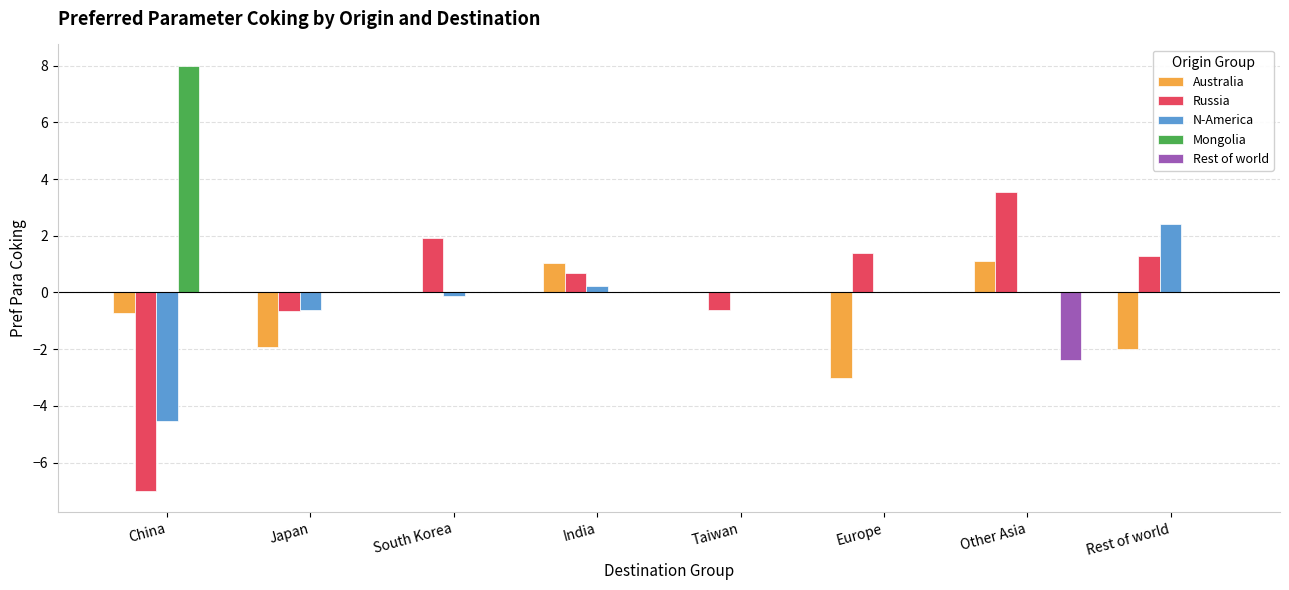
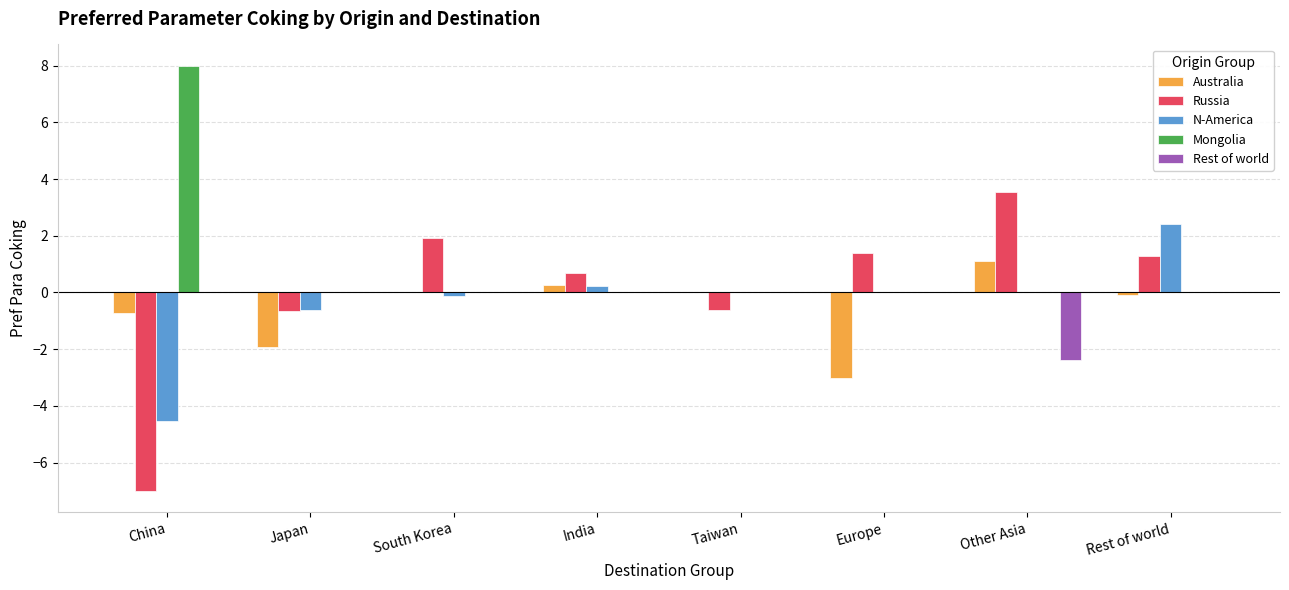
  {
    "Australia": {
      "China": -0.7,
      "Japan": -1.9,
      "South Korea": 0.0,
-     "India": 1.0,
+     "India": 0.3,
      "Taiwan": 0.0,
      "Europe": -3.0,
      "Other Asia": 1.1,
-     "Rest of world": -2.0
+     "Rest of world": -0.1
    },
    "Russia": {
      "China": -7.0,
      "Japan": -0.7,
      "South Korea": 1.9,
      "India": 0.7,
      "Taiwan": -0.6,
      "Europe": 1.4,
      "Other Asia": 3.6,
      "Rest of world": 1.3
    },
    "N-America": {
      "China": -4.5,
      "Japan": -0.6,
      "South Korea": -0.1,
      "India": 0.2,
      "Taiwan": 0.0,
      "Europe": 0.0,
      "Other Asia": 0.0,
      "Rest of world": 2.4
    },
    "Mongolia": {
      "China": 8.0,
      "Japan": 0.0,
      "South Korea": 0.0,
      "India": 0.0,
      "Taiwan": 0.0,
      "Europe": 0.0,
      "Other Asia": 0.0,
      "Rest of world": 0.0
    },
    "Rest of world": {
      "China": 0.0,
      "Japan": 0.0,
      "South Korea": 0.0,
      "India": 0.0,
      "Taiwan": 0.0,
      "Europe": 0.0,
      "Other Asia": -2.4,
      "Rest of world": 0.0
    }
  }
